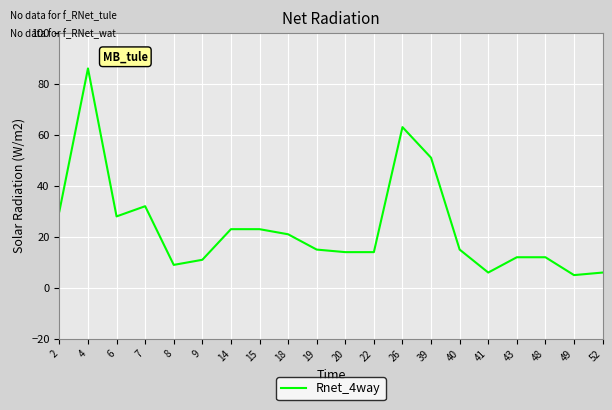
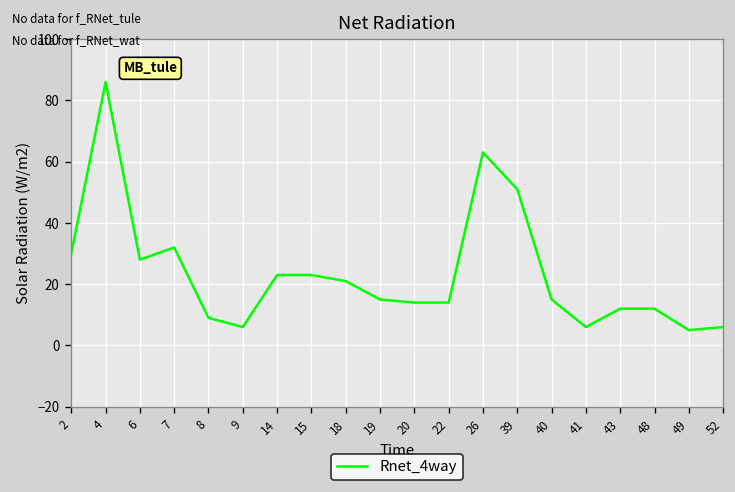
  {
    "2": 30,
    "4": 86,
    "6": 28,
    "7": 32,
    "8": 9,
-   "9": 11,
+   "9": 6,
    "14": 23,
    "15": 23,
    "18": 21,
    "19": 15,
    "20": 14,
    "22": 14,
    "26": 63,
    "39": 51,
    "40": 15,
    "41": 6,
    "43": 12,
    "48": 12,
    "49": 5,
    "52": 6
  }
